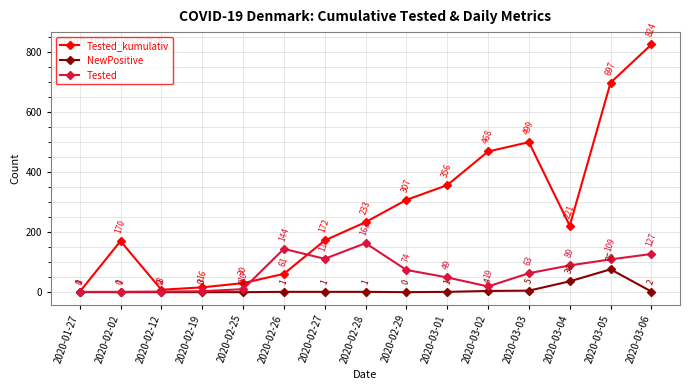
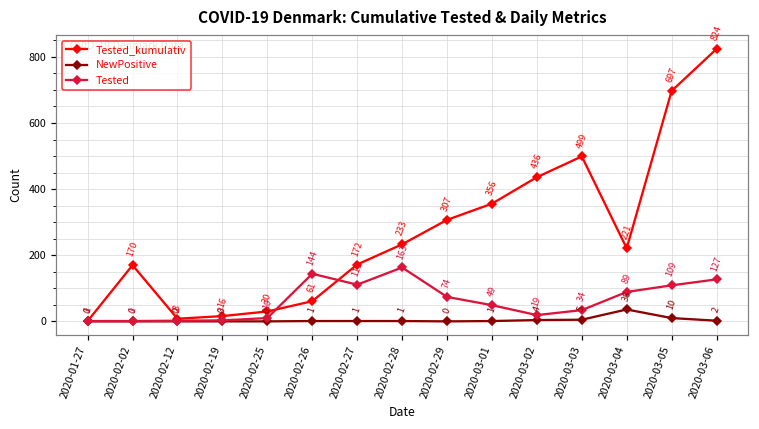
  {
    "Tested_kumulativ": {
      "2020-02-02": 170,
      "2020-02-26": 61,
      "2020-02-27": 172,
      "2020-02-28": 233,
      "2020-02-29": 307,
      "2020-03-01": 356,
-     "2020-03-02": 468,
+     "2020-03-02": 436,
      "2020-03-03": 499,
      "2020-03-04": 221,
      "2020-03-05": 697,
      "2020-03-06": 824
    },
    "NewPositive": {
      "2020-02-26": 1,
      "2020-02-27": 1,
      "2020-02-28": 1,
      "2020-02-29": 0,
      "2020-03-03": 5,
-     "2020-03-05": 76,
+     "2020-03-05": 10,
      "2020-03-06": 2
    },
    "Tested": {
      "2020-02-26": 144,
      "2020-02-29": 74,
      "2020-03-01": 49,
-     "2020-03-03": 63,
+     "2020-03-03": 34,
      "2020-03-04": 89,
      "2020-03-05": 109,
      "2020-03-06": 127
    }
  }
